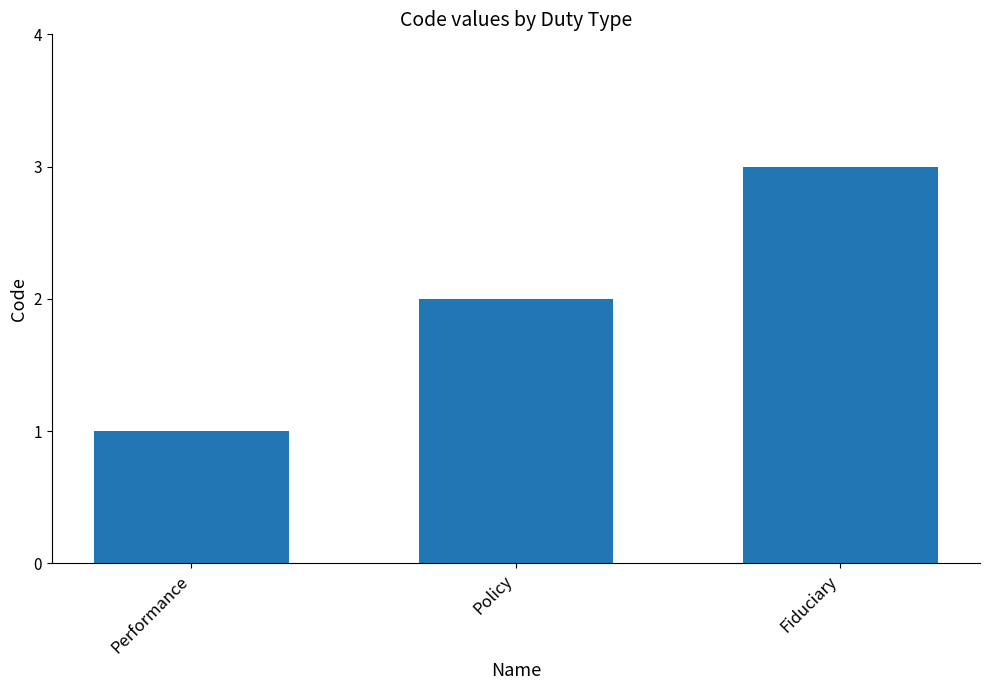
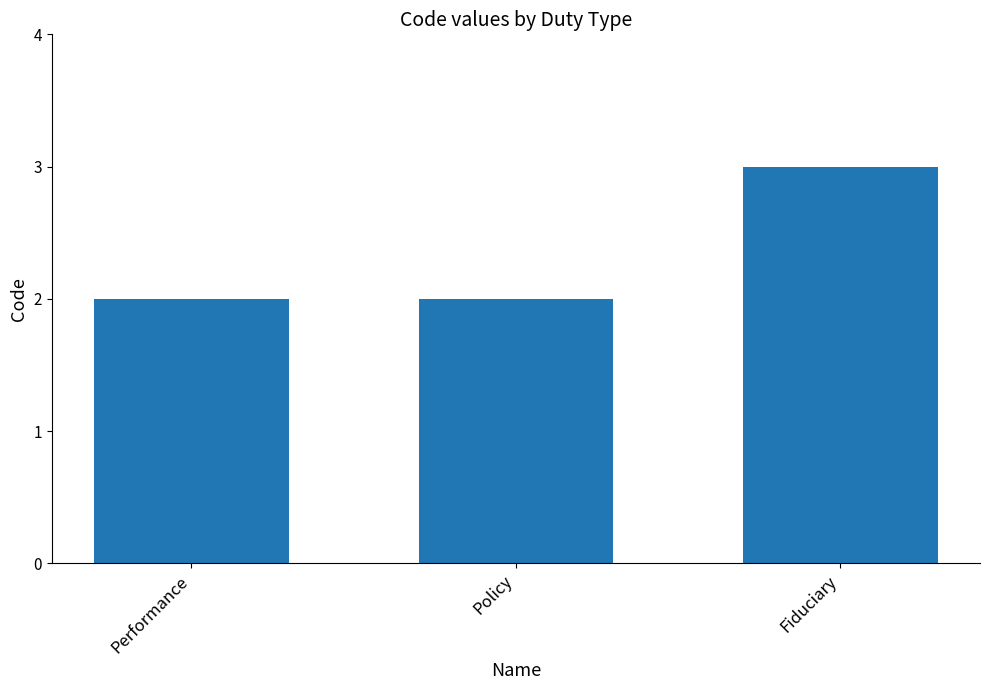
  {
-   "Performance": 1,
+   "Performance": 2,
    "Policy": 2,
    "Fiduciary": 3
  }
